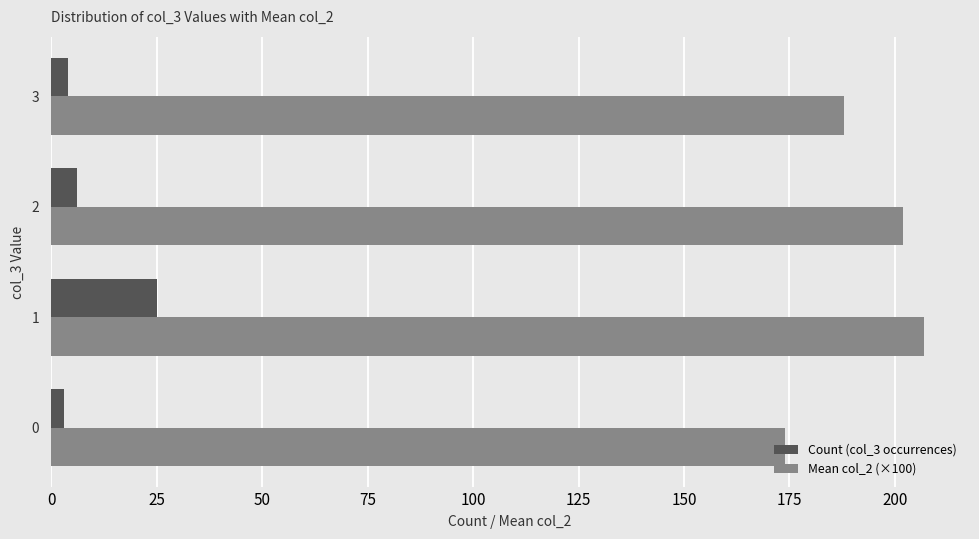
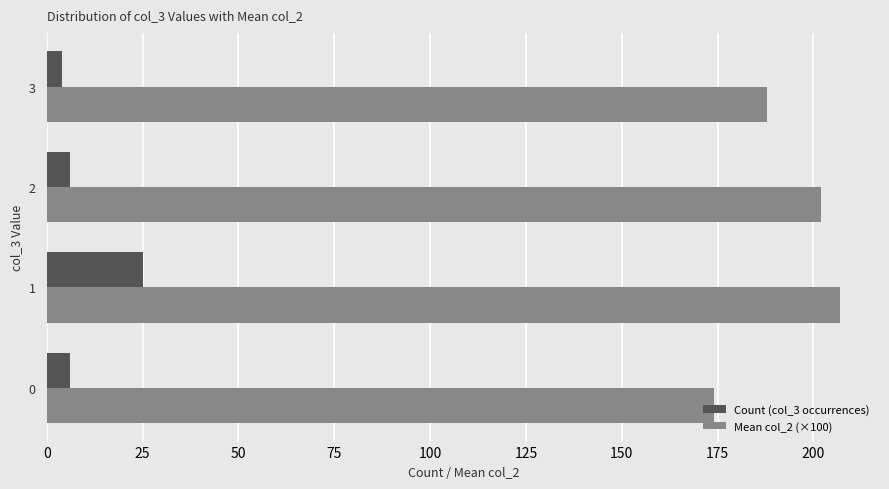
  {
    "Count (col_3 occurrences)": {
      "3": 4,
      "2": 6,
      "1": 25,
-     "0": 3
+     "0": 6
    },
    "Mean col_2 (×100)": {
      "3": 188,
      "2": 202,
      "1": 207,
      "0": 174
    }
  }
